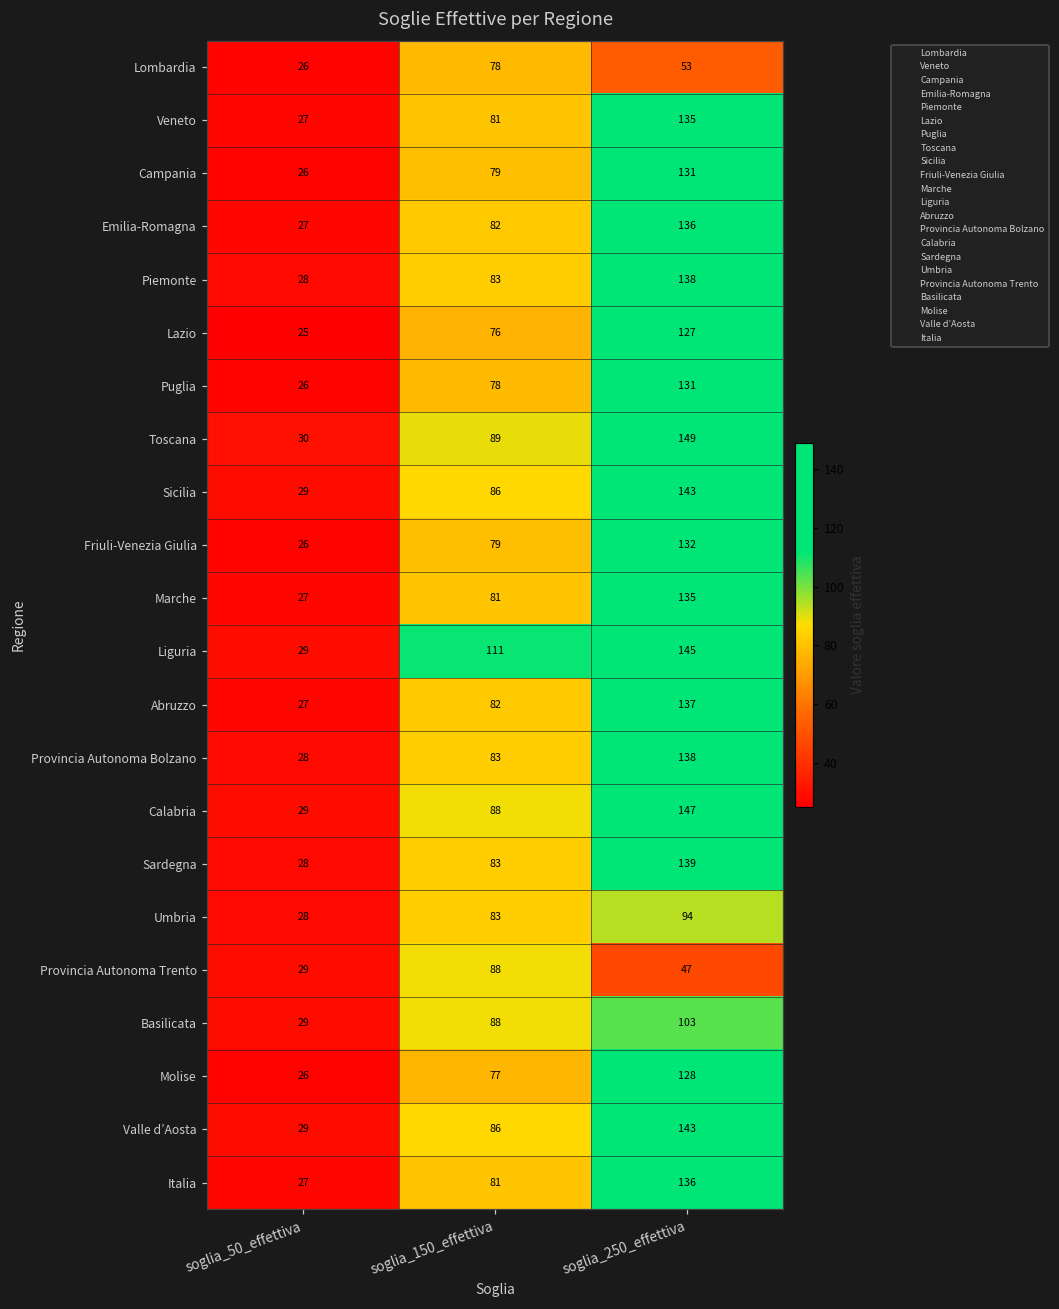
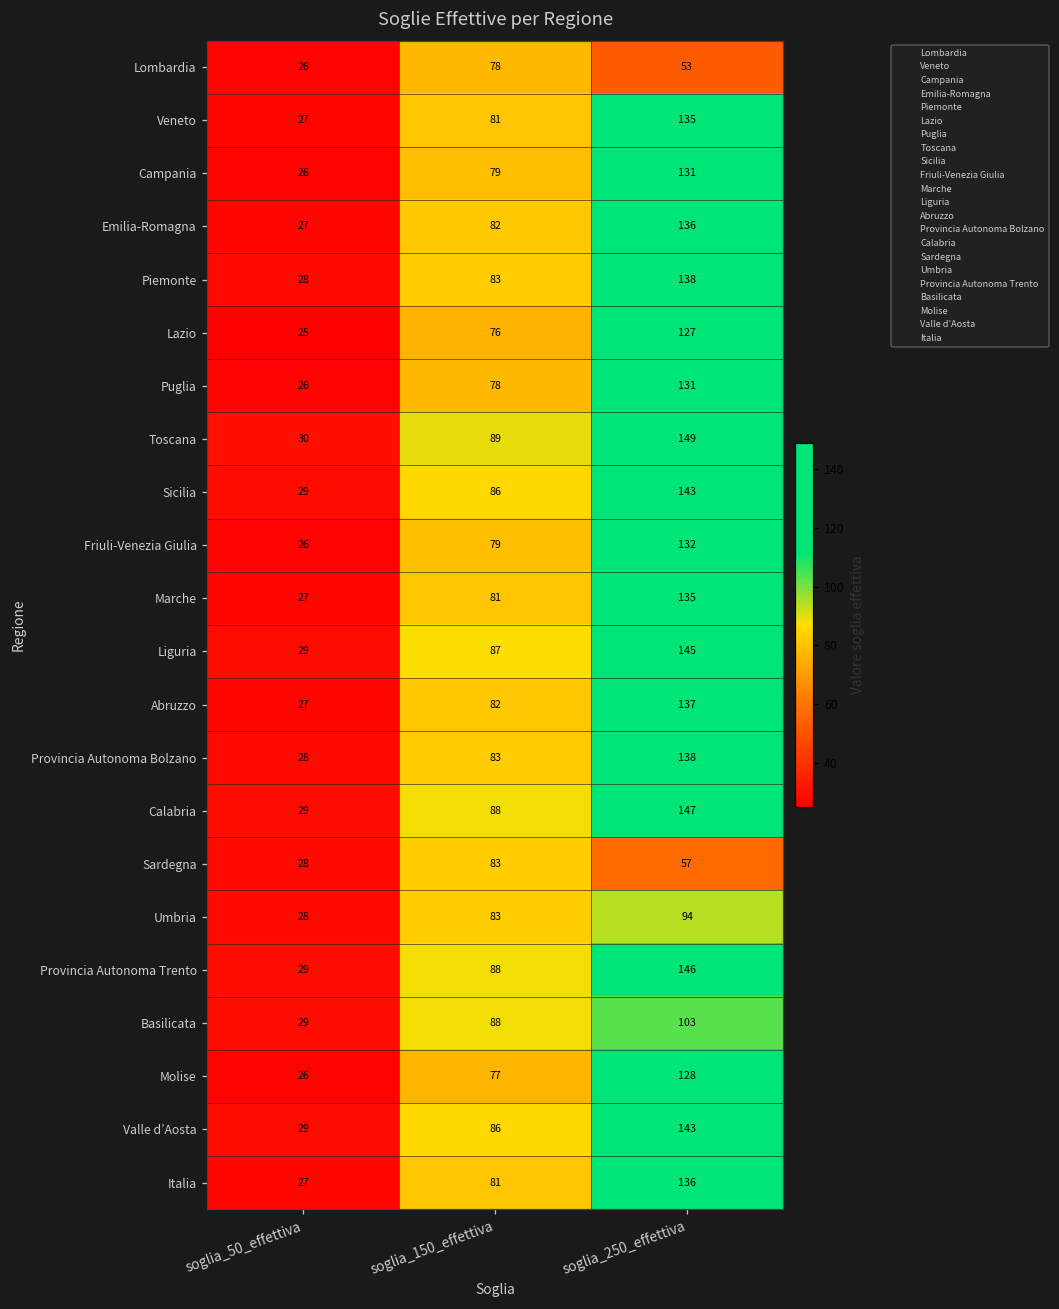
  {
    "Lombardia": {
      "soglia_50_effettiva": 26,
      "soglia_150_effettiva": 78,
      "soglia_250_effettiva": 53
    },
    "Veneto": {
      "soglia_50_effettiva": 27,
      "soglia_150_effettiva": 81,
      "soglia_250_effettiva": 135
    },
    "Campania": {
      "soglia_50_effettiva": 26,
      "soglia_150_effettiva": 79,
      "soglia_250_effettiva": 131
    },
    "Emilia-Romagna": {
      "soglia_50_effettiva": 27,
      "soglia_150_effettiva": 82,
      "soglia_250_effettiva": 136
    },
    "Piemonte": {
      "soglia_50_effettiva": 28,
      "soglia_150_effettiva": 83,
      "soglia_250_effettiva": 138
    },
    "Lazio": {
      "soglia_50_effettiva": 25,
      "soglia_150_effettiva": 76,
      "soglia_250_effettiva": 127
    },
    "Puglia": {
      "soglia_50_effettiva": 26,
      "soglia_150_effettiva": 78,
      "soglia_250_effettiva": 131
    },
    "Toscana": {
      "soglia_50_effettiva": 30,
      "soglia_150_effettiva": 89,
      "soglia_250_effettiva": 149
    },
    "Sicilia": {
      "soglia_50_effettiva": 29,
      "soglia_150_effettiva": 86,
      "soglia_250_effettiva": 143
    },
    "Friuli-Venezia Giulia": {
      "soglia_50_effettiva": 26,
      "soglia_150_effettiva": 79,
      "soglia_250_effettiva": 132
    },
    "Marche": {
      "soglia_50_effettiva": 27,
      "soglia_150_effettiva": 81,
      "soglia_250_effettiva": 135
    },
    "Liguria": {
      "soglia_50_effettiva": 29,
-     "soglia_150_effettiva": 111,
+     "soglia_150_effettiva": 87,
      "soglia_250_effettiva": 145
    },
    "Abruzzo": {
      "soglia_50_effettiva": 27,
      "soglia_150_effettiva": 82,
      "soglia_250_effettiva": 137
    },
    "Provincia Autonoma Bolzano": {
      "soglia_50_effettiva": 28,
      "soglia_150_effettiva": 83,
      "soglia_250_effettiva": 138
    },
    "Calabria": {
      "soglia_50_effettiva": 29,
      "soglia_150_effettiva": 88,
      "soglia_250_effettiva": 147
    },
    "Sardegna": {
      "soglia_50_effettiva": 28,
      "soglia_150_effettiva": 83,
-     "soglia_250_effettiva": 139
+     "soglia_250_effettiva": 57
    },
    "Umbria": {
      "soglia_50_effettiva": 28,
      "soglia_150_effettiva": 83,
      "soglia_250_effettiva": 94
    },
    "Provincia Autonoma Trento": {
      "soglia_50_effettiva": 29,
      "soglia_150_effettiva": 88,
-     "soglia_250_effettiva": 47
+     "soglia_250_effettiva": 146
    },
    "Basilicata": {
      "soglia_50_effettiva": 29,
      "soglia_150_effettiva": 88,
      "soglia_250_effettiva": 103
    },
    "Molise": {
      "soglia_50_effettiva": 26,
      "soglia_150_effettiva": 77,
      "soglia_250_effettiva": 128
    },
    "Valle d’Aosta": {
      "soglia_50_effettiva": 29,
      "soglia_150_effettiva": 86,
      "soglia_250_effettiva": 143
    },
    "Italia": {
      "soglia_50_effettiva": 27,
      "soglia_150_effettiva": 81,
      "soglia_250_effettiva": 136
    }
  }
